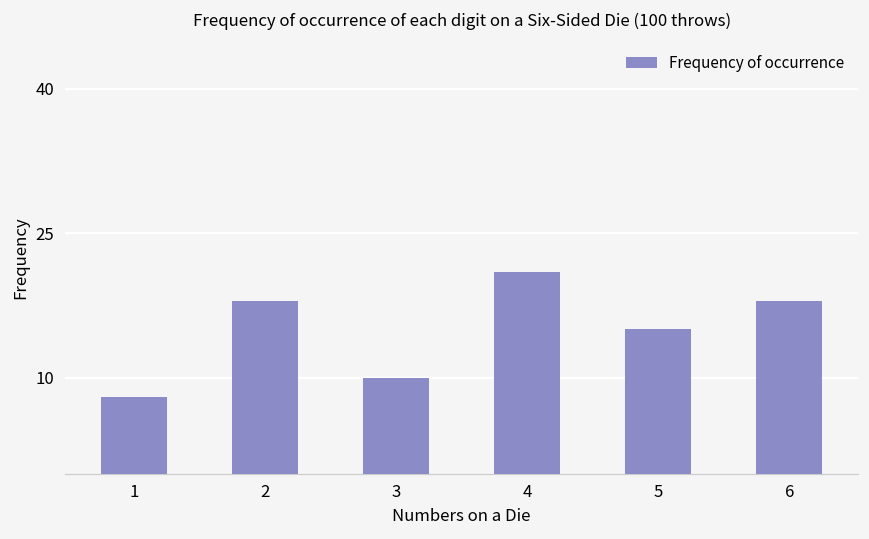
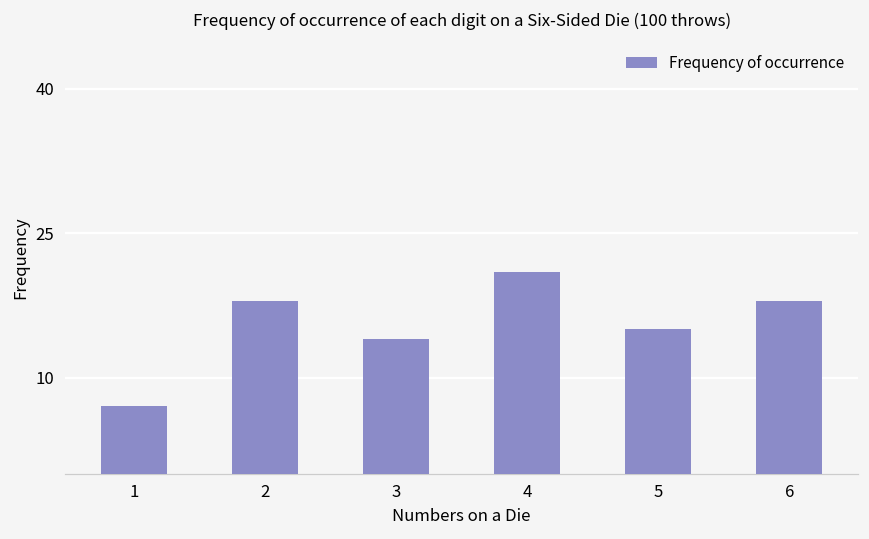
  {
-   "1": 8,
+   "1": 7,
    "2": 18,
-   "3": 10,
+   "3": 14,
    "4": 21,
    "5": 15,
    "6": 18
  }
